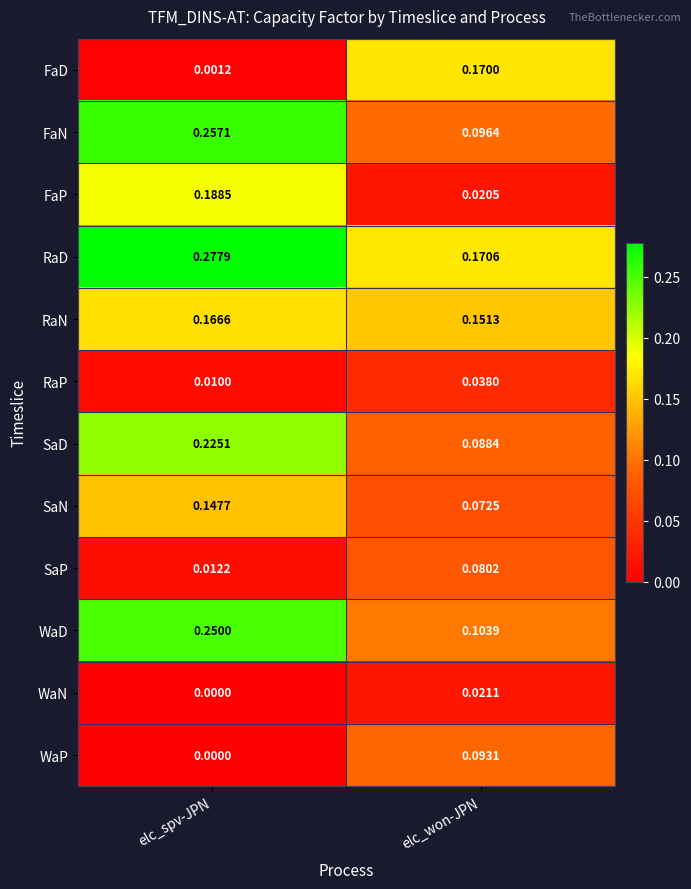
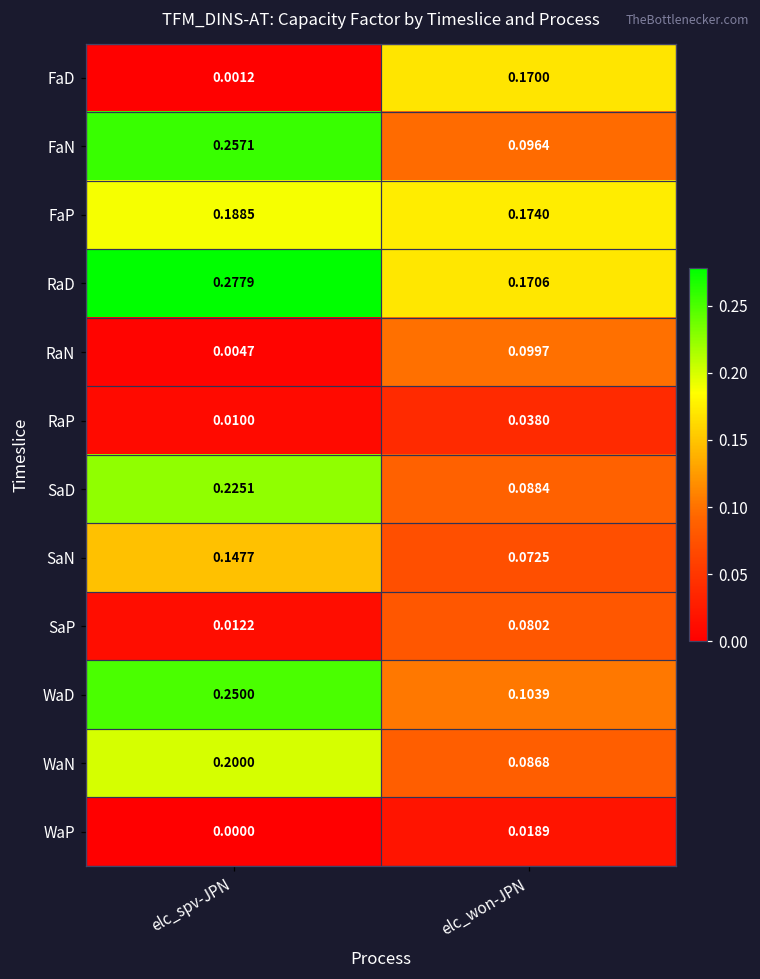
  {
    "FaD": {
      "elc_spv-JPN": 0.0012,
      "elc_won-JPN": 0.1700
    },
    "FaN": {
      "elc_spv-JPN": 0.2571,
      "elc_won-JPN": 0.0964
    },
    "FaP": {
      "elc_spv-JPN": 0.1885,
-     "elc_won-JPN": 0.0205
+     "elc_won-JPN": 0.1740
    },
    "RaD": {
      "elc_spv-JPN": 0.2779,
      "elc_won-JPN": 0.1706
    },
    "RaN": {
-     "elc_spv-JPN": 0.1666,
-     "elc_won-JPN": 0.1513
+     "elc_spv-JPN": 0.0047,
+     "elc_won-JPN": 0.0997
    },
    "RaP": {
      "elc_spv-JPN": 0.0100,
      "elc_won-JPN": 0.0380
    },
    "SaD": {
      "elc_spv-JPN": 0.2251,
      "elc_won-JPN": 0.0884
    },
    "SaN": {
      "elc_spv-JPN": 0.1477,
      "elc_won-JPN": 0.0725
    },
    "SaP": {
      "elc_spv-JPN": 0.0122,
      "elc_won-JPN": 0.0802
    },
    "WaD": {
      "elc_spv-JPN": 0.2500,
      "elc_won-JPN": 0.1039
    },
    "WaN": {
-     "elc_spv-JPN": 0.0000,
-     "elc_won-JPN": 0.0211
+     "elc_spv-JPN": 0.2000,
+     "elc_won-JPN": 0.0868
    },
    "WaP": {
      "elc_spv-JPN": 0.0000,
-     "elc_won-JPN": 0.0931
+     "elc_won-JPN": 0.0189
    }
  }
